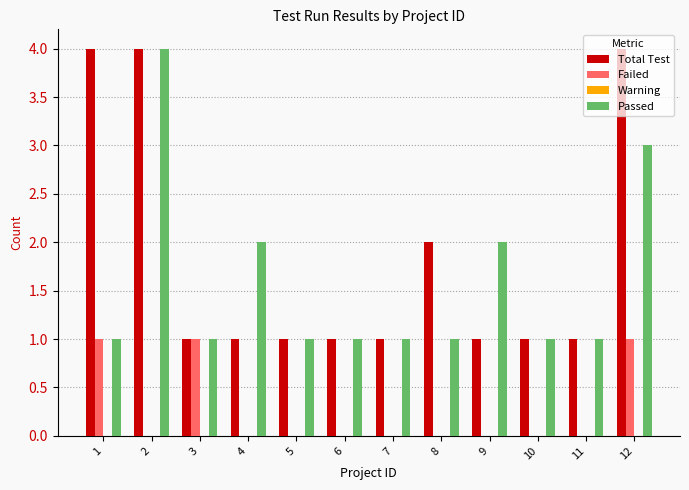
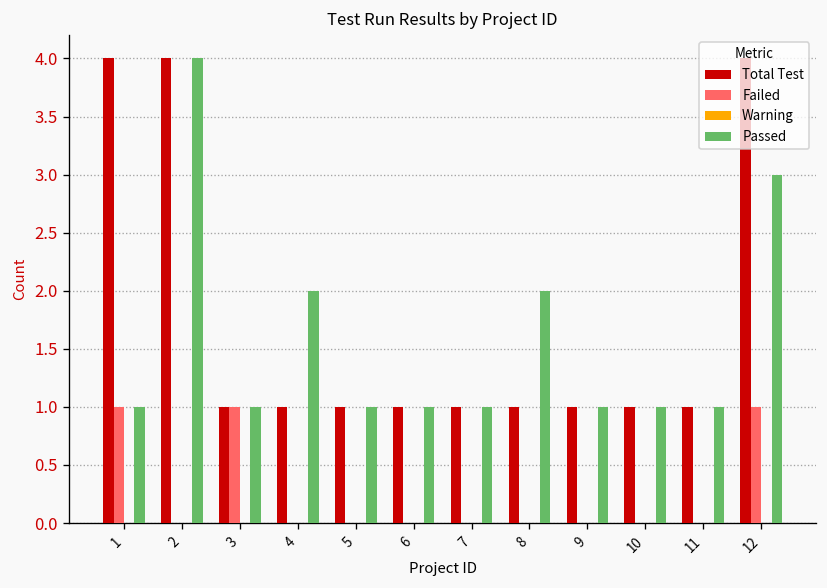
  {
    "Total Test": {
      "1": 4,
      "2": 4,
      "3": 1,
      "4": 1,
      "5": 1,
      "6": 1,
      "7": 1,
-     "8": 2,
+     "8": 1,
      "9": 1,
      "10": 1,
      "11": 1
    },
    "Failed": {
      "1": 1,
      "2": 0,
      "3": 1,
      "4": 0,
      "5": 0,
      "6": 0,
      "7": 0,
      "8": 0,
      "9": 0,
      "10": 0,
      "11": 0,
      "12": 1
    },
    "Warning": {
      "1": 0,
      "2": 0,
      "3": 0,
      "4": 0,
      "5": 0,
      "6": 0,
      "7": 0,
      "8": 0,
      "9": 0,
      "10": 0,
      "11": 0,
      "12": 0
    },
    "Passed": {
      "1": 1,
      "2": 4,
      "3": 1,
      "4": 2,
      "5": 1,
      "6": 1,
      "7": 1,
-     "8": 1,
-     "9": 2,
+     "8": 2,
+     "9": 1,
      "10": 1,
      "11": 1,
      "12": 3
    }
  }
